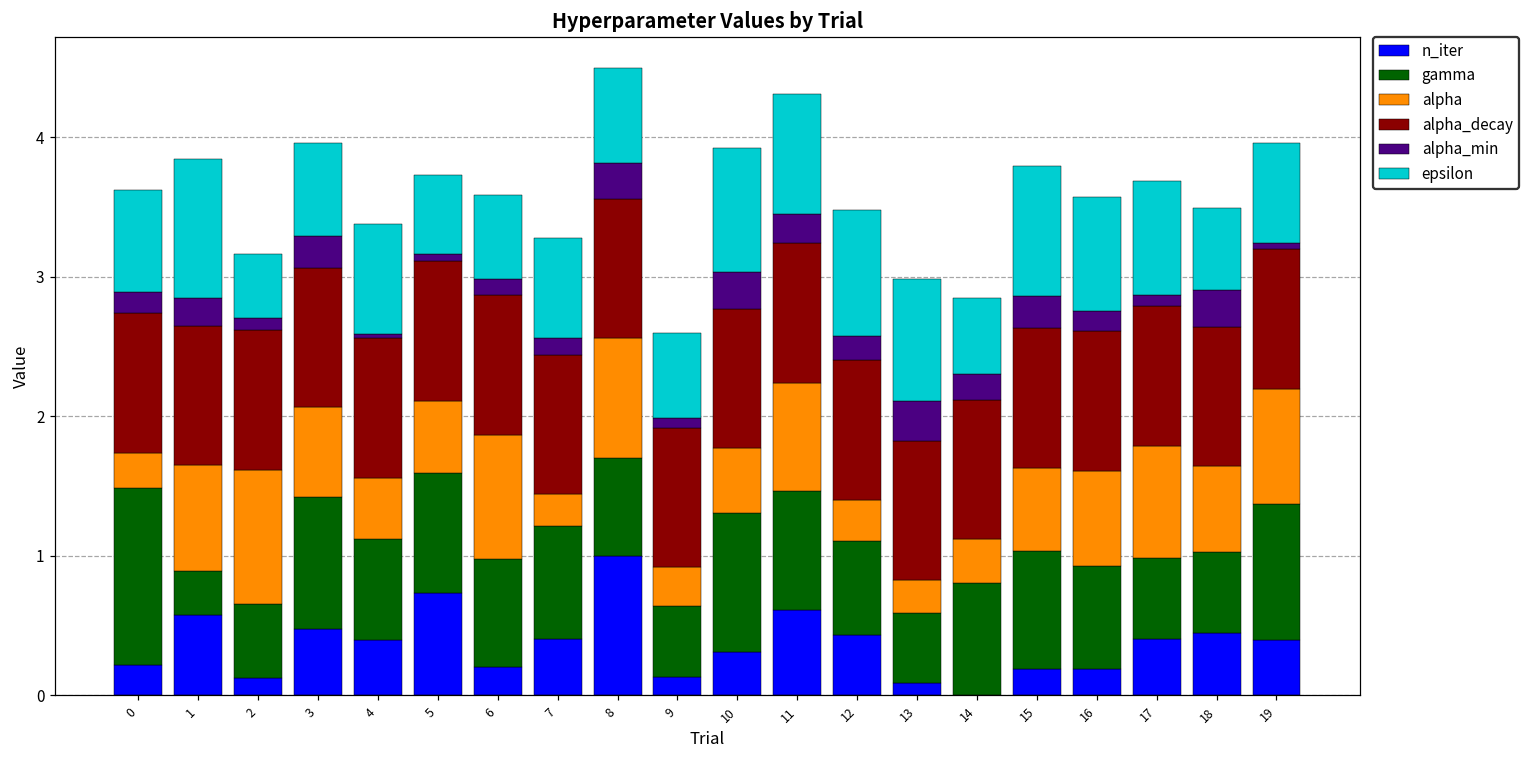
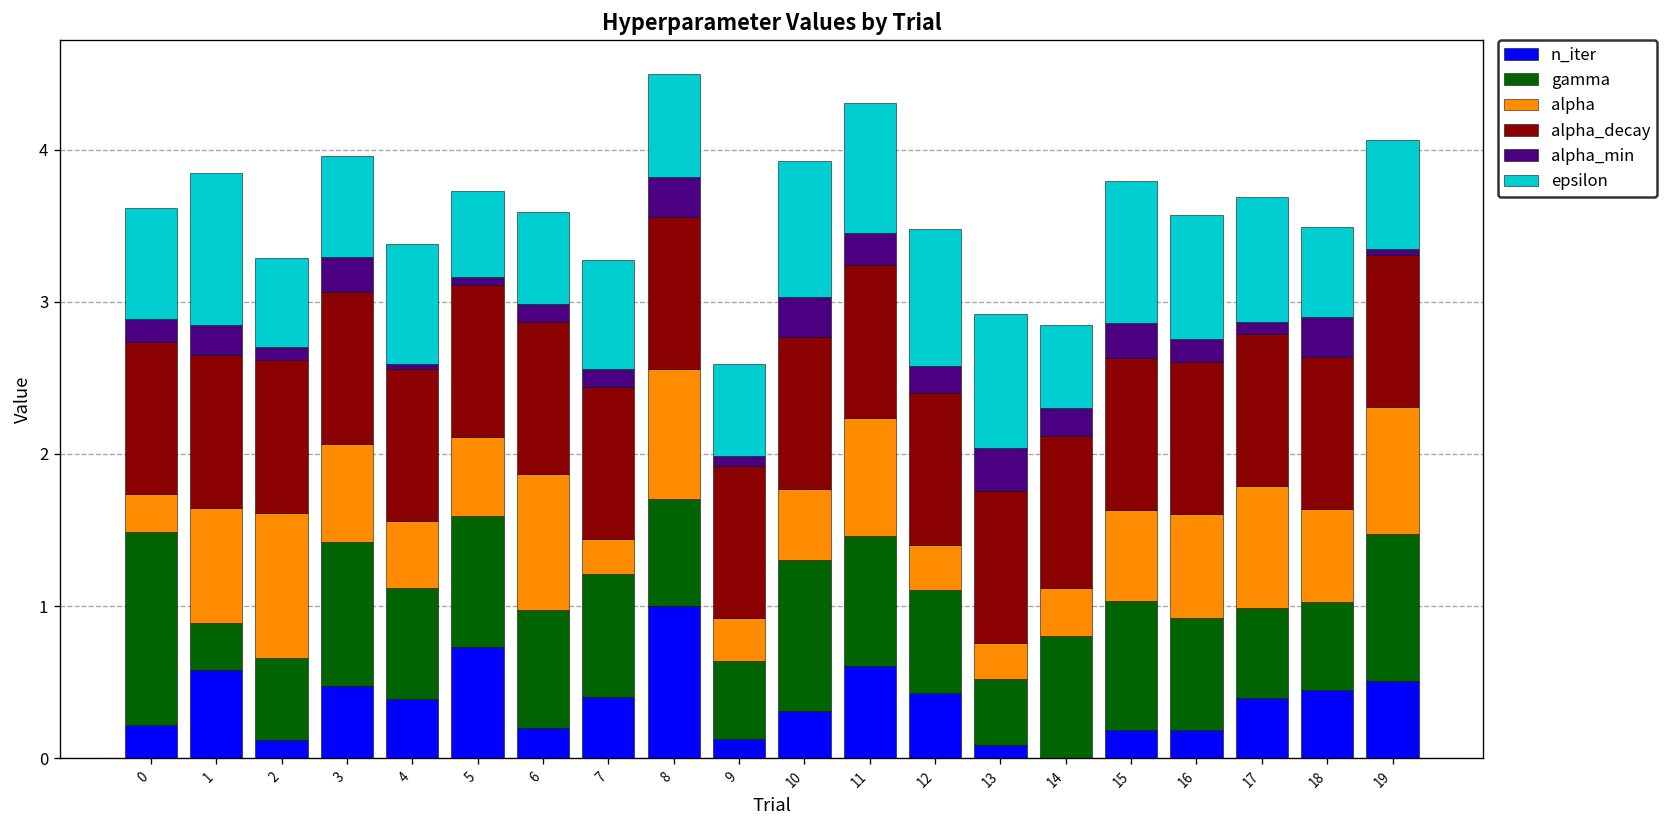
  {
    "n_iter": {
      "0": 0.22,
      "1": 0.58,
      "2": 0.12,
      "3": 0.48,
      "4": 0.39,
      "5": 0.73,
      "6": 0.20,
      "7": 0.40,
      "8": 1.00,
      "9": 0.13,
      "10": 0.31,
      "11": 0.61,
      "12": 0.43,
      "13": 0.09,
      "14": 0.00,
      "15": 0.18,
      "16": 0.19,
      "17": 0.40,
      "18": 0.45,
-     "19": 0.40
+     "19": 0.51
    },
    "gamma": {
      "0": 1.27,
      "1": 0.31,
      "2": 0.54,
      "3": 0.94,
      "4": 0.73,
      "5": 0.86,
      "6": 0.78,
      "7": 0.81,
      "8": 0.70,
      "9": 0.51,
      "10": 1.00,
      "11": 0.85,
      "12": 0.67,
-     "13": 0.50,
+     "13": 0.44,
      "14": 0.81,
      "15": 0.85,
      "16": 0.74,
      "17": 0.59,
      "18": 0.58,
      "19": 0.97
    },
    "alpha": {
      "0": 0.25,
      "1": 0.76,
      "2": 0.96,
      "3": 0.65,
      "4": 0.44,
      "5": 0.52,
      "6": 0.89,
      "7": 0.23,
      "8": 0.86,
      "9": 0.28,
      "10": 0.47,
      "11": 0.78,
      "12": 0.30,
      "13": 0.23,
      "14": 0.31,
      "15": 0.60,
      "16": 0.68,
      "17": 0.80,
      "18": 0.61,
      "19": 0.83
    },
    "alpha_decay": {
      "0": 1.00,
      "1": 1.00,
      "2": 1.00,
      "3": 1.00,
      "4": 1.00,
      "5": 1.00,
      "6": 1.00,
      "7": 1.00,
      "8": 1.00,
      "9": 1.00,
      "10": 1.00,
      "11": 1.00,
      "12": 1.00,
      "13": 1.00,
      "14": 1.00,
      "15": 1.00,
      "16": 1.00,
      "17": 1.00,
      "18": 1.00,
      "19": 1.00
    },
    "alpha_min": {
      "0": 0.15,
      "1": 0.20,
      "2": 0.09,
      "3": 0.23,
      "4": 0.03,
      "5": 0.05,
      "6": 0.12,
      "7": 0.12,
      "8": 0.26,
      "9": 0.07,
      "10": 0.26,
      "11": 0.21,
      "12": 0.17,
      "13": 0.28,
      "14": 0.19,
      "15": 0.23,
      "16": 0.14,
      "17": 0.08,
      "18": 0.26,
      "19": 0.04
    },
    "epsilon": {
      "0": 0.73,
      "1": 1.00,
-     "2": 0.46,
+     "2": 0.59,
      "3": 0.67,
      "4": 0.79,
      "5": 0.57,
      "6": 0.60,
      "7": 0.72,
      "8": 0.68,
      "9": 0.61,
      "10": 0.89,
      "11": 0.86,
      "12": 0.90,
      "13": 0.88,
      "14": 0.55,
      "15": 0.93,
      "16": 0.82,
      "17": 0.82,
      "18": 0.59,
      "19": 0.72
    }
  }
